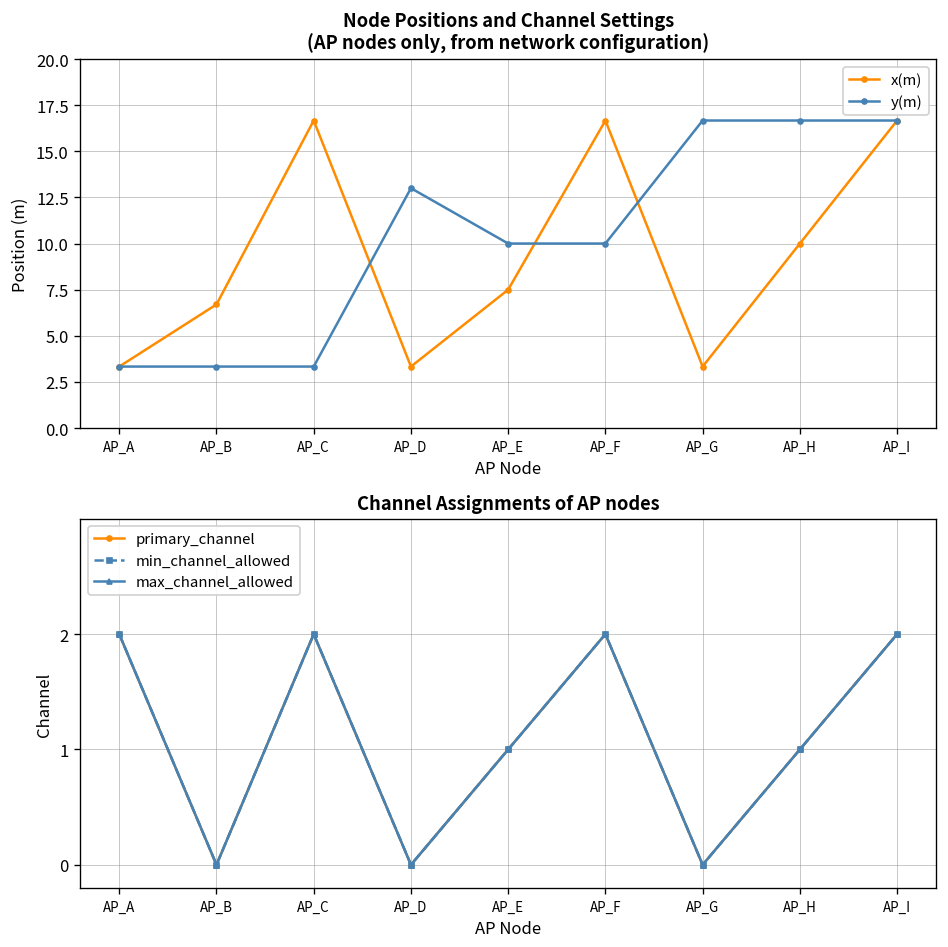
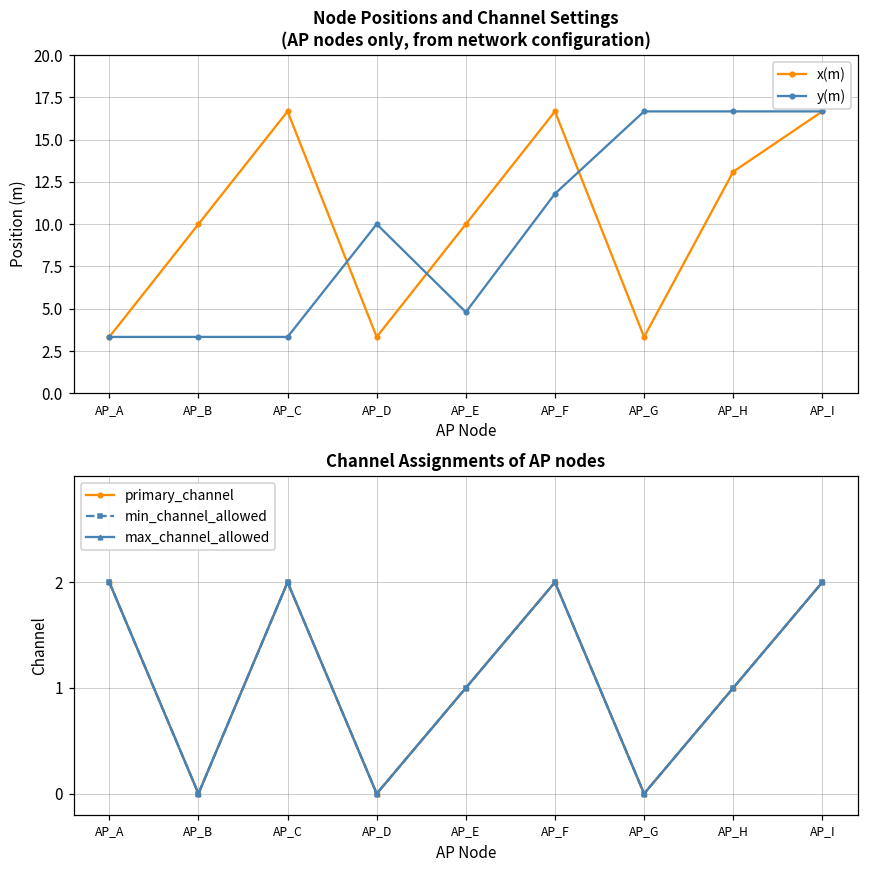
  {
    "Node Positions and Channel Settings (AP nodes only, from network configuration)": {
      "x(m)": {
-       "AP_B": 6.7,
+       "AP_B": 10.0,
        "AP_C": 16.7,
        "AP_D": 3.3,
-       "AP_E": 7.5,
+       "AP_E": 10.0,
        "AP_F": 16.7,
        "AP_G": 3.3,
-       "AP_H": 10.0
+       "AP_H": 13.1
      },
      "y(m)": {
        "AP_B": 3.3,
        "AP_C": 3.3,
-       "AP_D": 13,
-       "AP_E": 10.0,
-       "AP_F": 10.0,
+       "AP_D": 10,
+       "AP_E": 4.8,
+       "AP_F": 11.8,
        "AP_G": 16.7,
        "AP_H": 16.7
      }
    },
    "Channel Assignments of AP nodes": {
      "AP_A": 2.0,
      "AP_B": 0.0,
      "AP_C": 2.0,
      "AP_D": 0.0,
      "AP_E": 1.0,
      "AP_F": 2.0,
      "AP_G": 0.0,
      "AP_H": 1.0,
      "AP_I": 2.0
    }
  }
